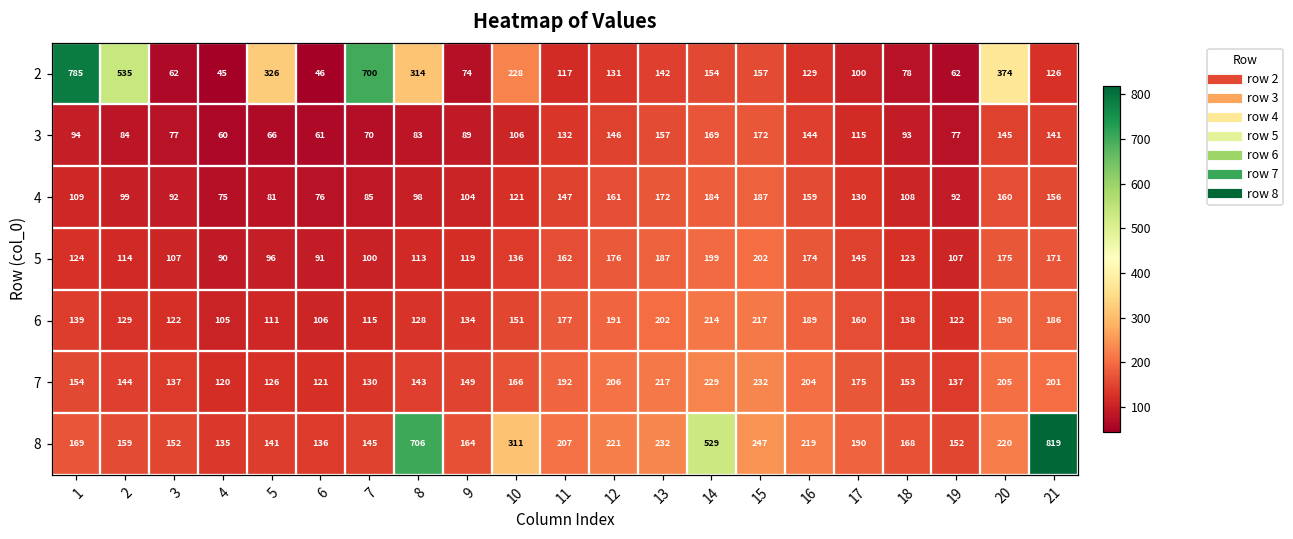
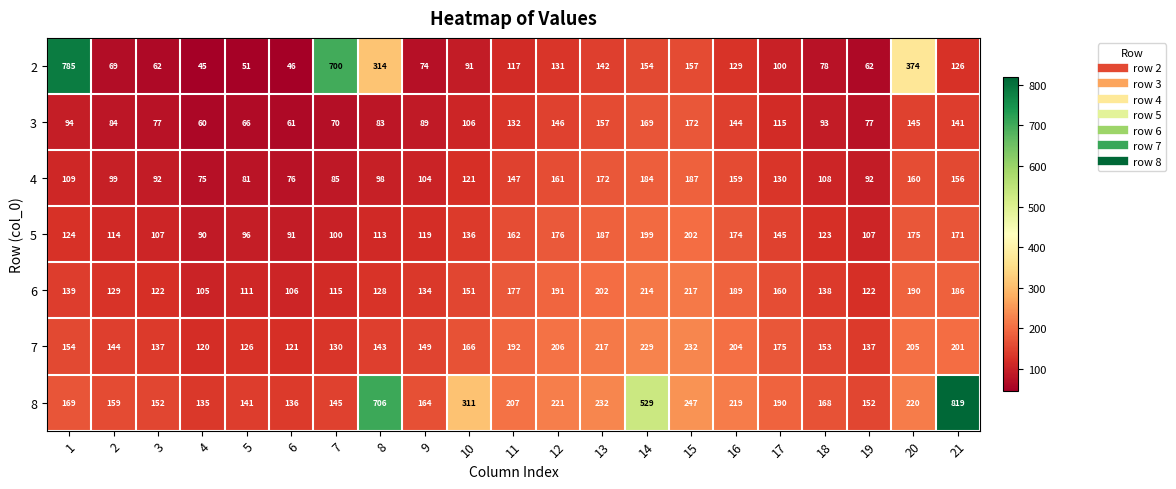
  {
    "2": {
      "1": 785,
-     "2": 535,
+     "2": 69,
      "3": 62,
      "4": 45,
-     "5": 326,
+     "5": 51,
      "6": 46,
      "7": 700,
      "8": 314,
      "9": 74,
-     "10": 228,
+     "10": 91,
      "11": 117,
      "12": 131,
      "13": 142,
      "14": 154,
      "15": 157,
      "16": 129,
      "17": 100,
      "18": 78,
      "19": 62,
      "20": 374,
      "21": 126
    },
    "3": {
      "1": 94,
      "2": 84,
      "3": 77,
      "4": 60,
      "5": 66,
      "6": 61,
      "7": 70,
      "8": 83,
      "9": 89,
      "10": 106,
      "11": 132,
      "12": 146,
      "13": 157,
      "14": 169,
      "15": 172,
      "16": 144,
      "17": 115,
      "18": 93,
      "19": 77,
      "20": 145,
      "21": 141
    },
    "4": {
      "1": 109,
      "2": 99,
      "3": 92,
      "4": 75,
      "5": 81,
      "6": 76,
      "7": 85,
      "8": 98,
      "9": 104,
      "10": 121,
      "11": 147,
      "12": 161,
      "13": 172,
      "14": 184,
      "15": 187,
      "16": 159,
      "17": 130,
      "18": 108,
      "19": 92,
      "20": 160,
      "21": 156
    },
    "5": {
      "1": 124,
      "2": 114,
      "3": 107,
      "4": 90,
      "5": 96,
      "6": 91,
      "7": 100,
      "8": 113,
      "9": 119,
      "10": 136,
      "11": 162,
      "12": 176,
      "13": 187,
      "14": 199,
      "15": 202,
      "16": 174,
      "17": 145,
      "18": 123,
      "19": 107,
      "20": 175,
      "21": 171
    },
    "6": {
      "1": 139,
      "2": 129,
      "3": 122,
      "4": 105,
      "5": 111,
      "6": 106,
      "7": 115,
      "8": 128,
      "9": 134,
      "10": 151,
      "11": 177,
      "12": 191,
      "13": 202,
      "14": 214,
      "15": 217,
      "16": 189,
      "17": 160,
      "18": 138,
      "19": 122,
      "20": 190,
      "21": 186
    },
    "7": {
      "1": 154,
      "2": 144,
      "3": 137,
      "4": 120,
      "5": 126,
      "6": 121,
      "7": 130,
      "8": 143,
      "9": 149,
      "10": 166,
      "11": 192,
      "12": 206,
      "13": 217,
      "14": 229,
      "15": 232,
      "16": 204,
      "17": 175,
      "18": 153,
      "19": 137,
      "20": 205,
      "21": 201
    },
    "8": {
      "1": 169,
      "2": 159,
      "3": 152,
      "4": 135,
      "5": 141,
      "6": 136,
      "7": 145,
      "8": 706,
      "9": 164,
      "10": 311,
      "11": 207,
      "12": 221,
      "13": 232,
      "14": 529,
      "15": 247,
      "16": 219,
      "17": 190,
      "18": 168,
      "19": 152,
      "20": 220,
      "21": 819
    }
  }
